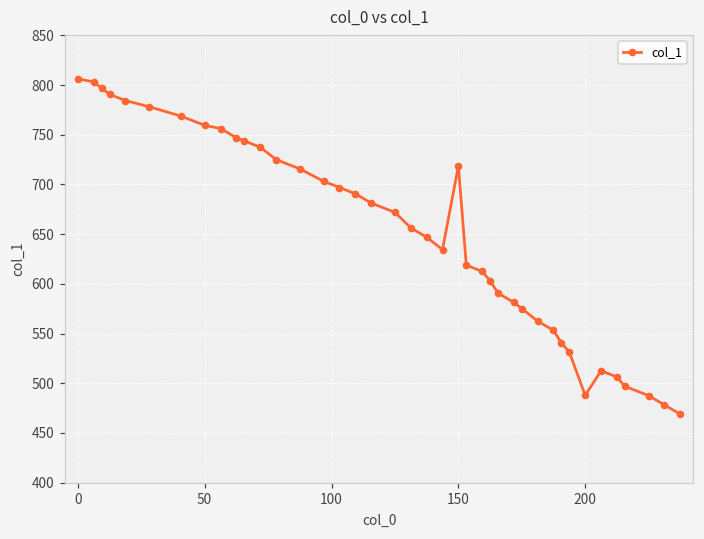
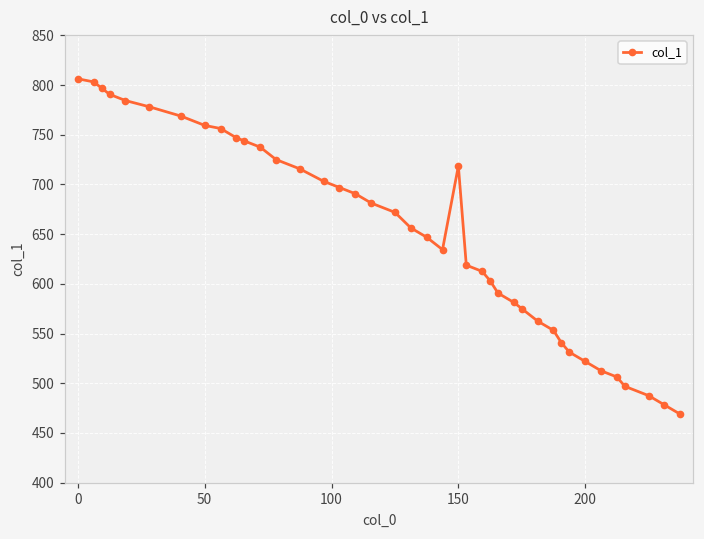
  {
    "0": 810,
    "50": 760,
    "150": 720,
-   "200": 490
+   "200": 520
  }
